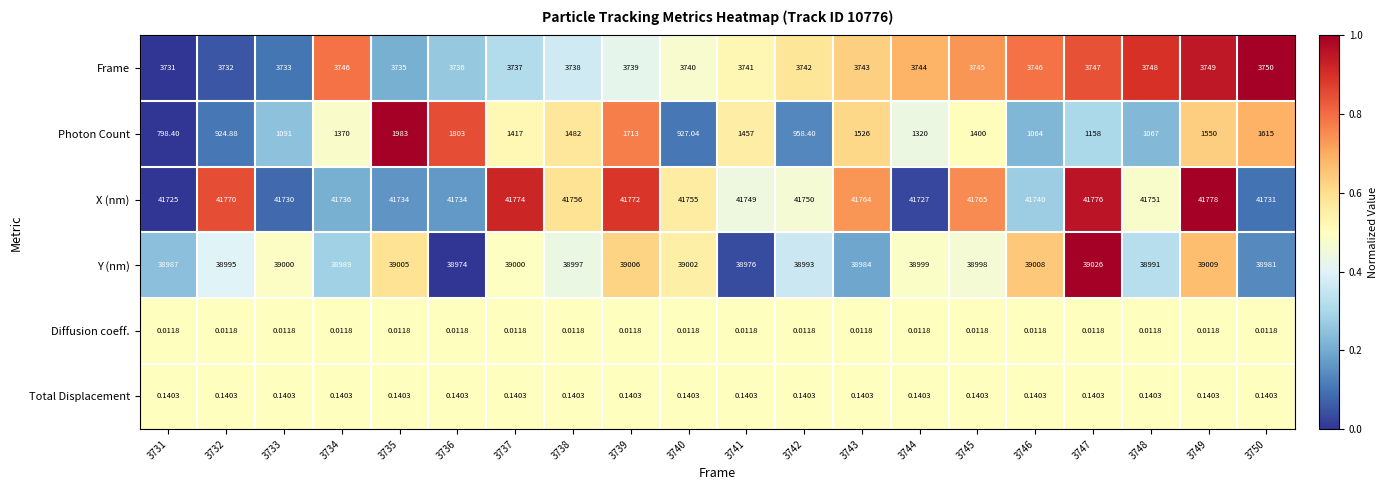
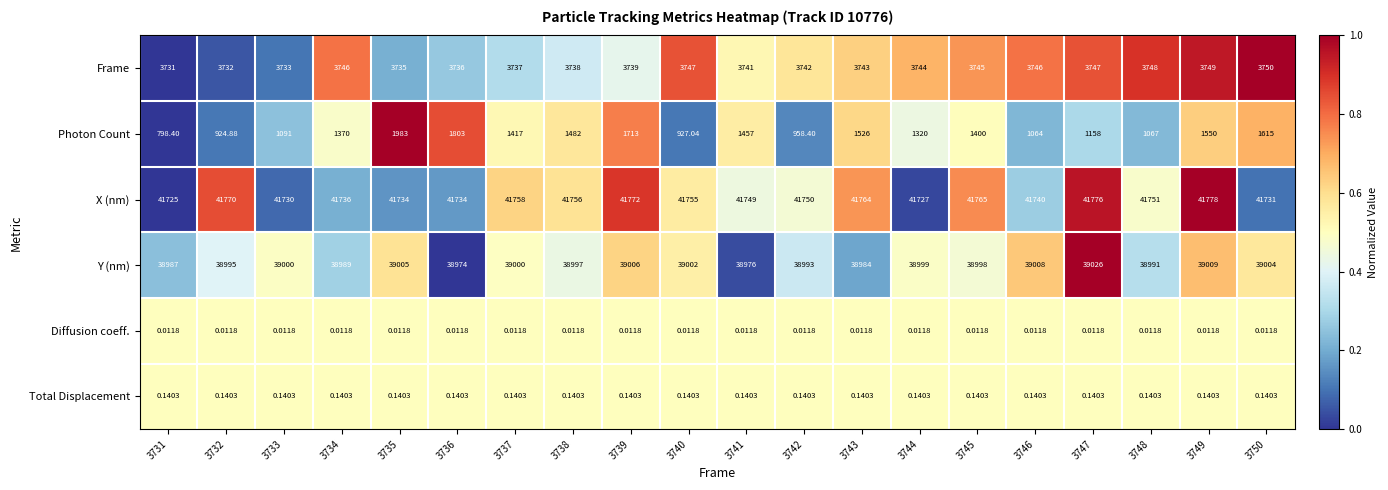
  {
    "Frame": {
      "3731": 3731,
      "3732": 3732,
      "3733": 3733,
      "3734": 3746,
      "3735": 3735,
      "3736": 3736,
      "3737": 3737,
      "3738": 3738,
      "3739": 3739,
-     "3740": 3740,
+     "3740": 3747,
      "3741": 3741,
      "3742": 3742,
      "3743": 3743,
      "3744": 3744,
      "3745": 3745,
      "3746": 3746,
      "3747": 3747,
      "3748": 3748,
      "3749": 3749,
      "3750": 3750
    },
    "Photon Count": {
      "3731": 798.40,
      "3732": 924.88,
      "3733": 1091,
      "3734": 1370,
      "3735": 1983,
      "3736": 1803,
      "3737": 1417,
      "3738": 1482,
      "3739": 1713,
      "3740": 927.04,
      "3741": 1457,
      "3742": 958.40,
      "3743": 1526,
      "3744": 1320,
      "3745": 1400,
      "3746": 1064,
      "3747": 1158,
      "3748": 1067,
      "3749": 1550,
      "3750": 1615
    },
    "X (nm)": {
      "3731": 41725,
      "3732": 41770,
      "3733": 41730,
      "3734": 41736,
      "3735": 41734,
      "3736": 41734,
-     "3737": 41774,
+     "3737": 41758,
      "3738": 41756,
      "3739": 41772,
      "3740": 41755,
      "3741": 41749,
      "3742": 41750,
      "3743": 41764,
      "3744": 41727,
      "3745": 41765,
      "3746": 41740,
      "3747": 41776,
      "3748": 41751,
      "3749": 41778,
      "3750": 41731
    },
    "Y (nm)": {
      "3731": 38987,
      "3732": 38995,
      "3733": 39000,
      "3734": 38989,
      "3735": 39005,
      "3736": 38974,
      "3737": 39000,
      "3738": 38997,
      "3739": 39006,
      "3740": 39002,
      "3741": 38976,
      "3742": 38993,
      "3743": 38984,
      "3744": 38999,
      "3745": 38998,
      "3746": 39008,
      "3747": 39026,
      "3748": 38991,
      "3749": 39009,
-     "3750": 38981
+     "3750": 39004
    },
    "Diffusion coeff.": {
      "3731": 0.0118,
      "3732": 0.0118,
      "3733": 0.0118,
      "3734": 0.0118,
      "3735": 0.0118,
      "3736": 0.0118,
      "3737": 0.0118,
      "3738": 0.0118,
      "3739": 0.0118,
      "3740": 0.0118,
      "3741": 0.0118,
      "3742": 0.0118,
      "3743": 0.0118,
      "3744": 0.0118,
      "3745": 0.0118,
      "3746": 0.0118,
      "3747": 0.0118,
      "3748": 0.0118,
      "3749": 0.0118,
      "3750": 0.0118
    },
    "Total Displacement": {
      "3731": 0.1403,
      "3732": 0.1403,
      "3733": 0.1403,
      "3734": 0.1403,
      "3735": 0.1403,
      "3736": 0.1403,
      "3737": 0.1403,
      "3738": 0.1403,
      "3739": 0.1403,
      "3740": 0.1403,
      "3741": 0.1403,
      "3742": 0.1403,
      "3743": 0.1403,
      "3744": 0.1403,
      "3745": 0.1403,
      "3746": 0.1403,
      "3747": 0.1403,
      "3748": 0.1403,
      "3749": 0.1403,
      "3750": 0.1403
    }
  }
